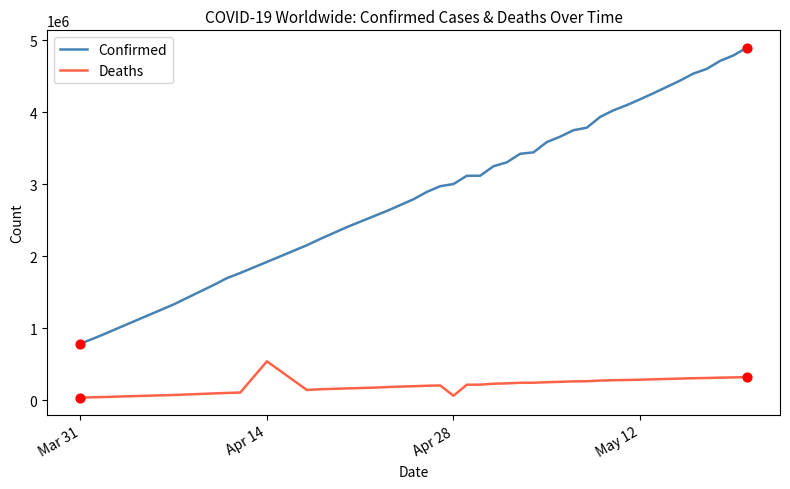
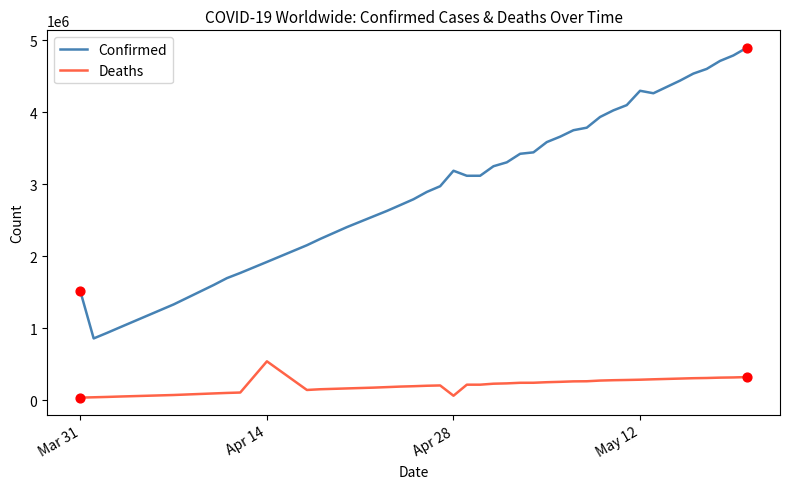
  {
    "Confirmed": {
-     "Mar 31": 800000,
+     "Mar 31": 1500000,
      "Apr 14": 1900000,
-     "Apr 28": 3000000,
-     "May 12": 4200000
+     "Apr 28": 3200000,
+     "May 12": 4300000
    },
    "Deaths": {
      "Apr 14": 500000,
      "Apr 28": 100000,
      "May 12": 300000
    }
  }
